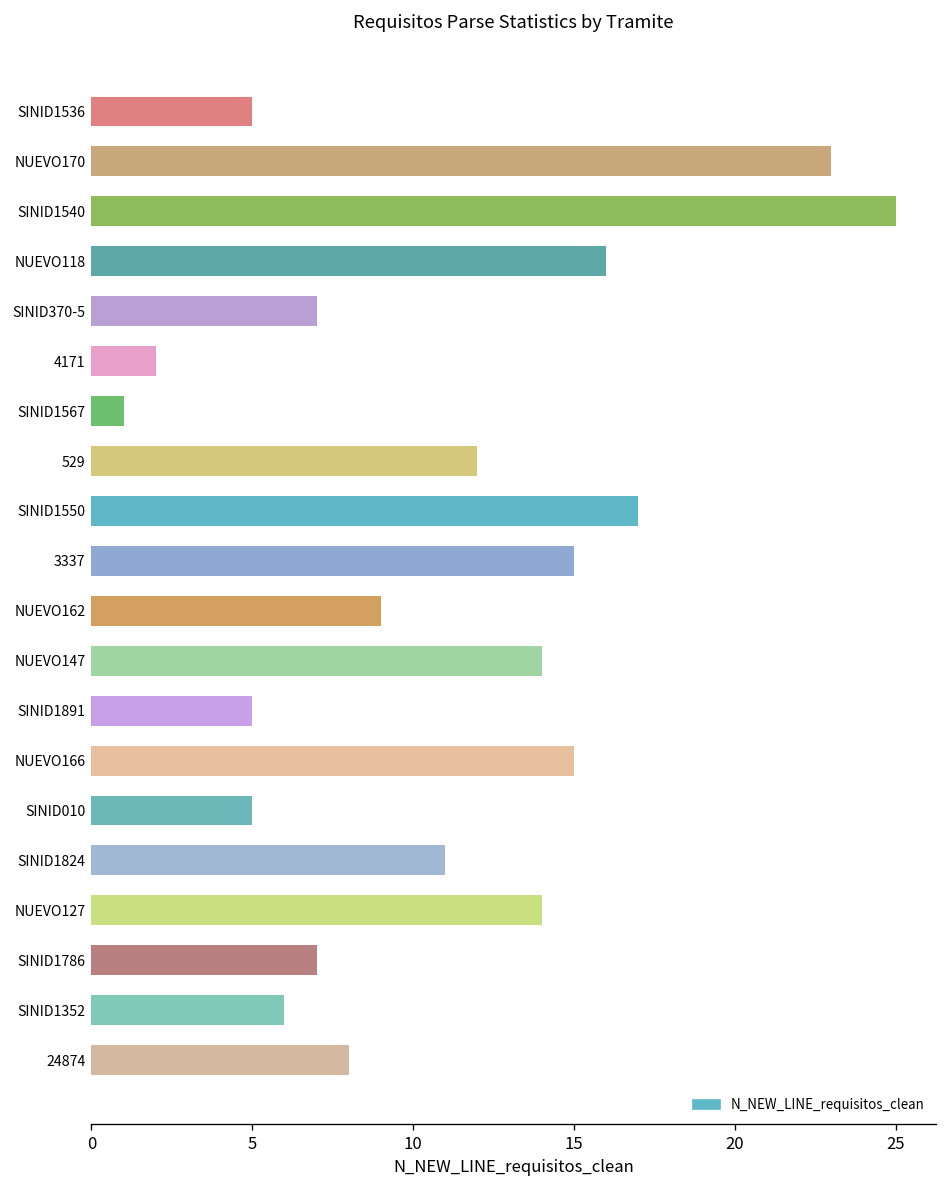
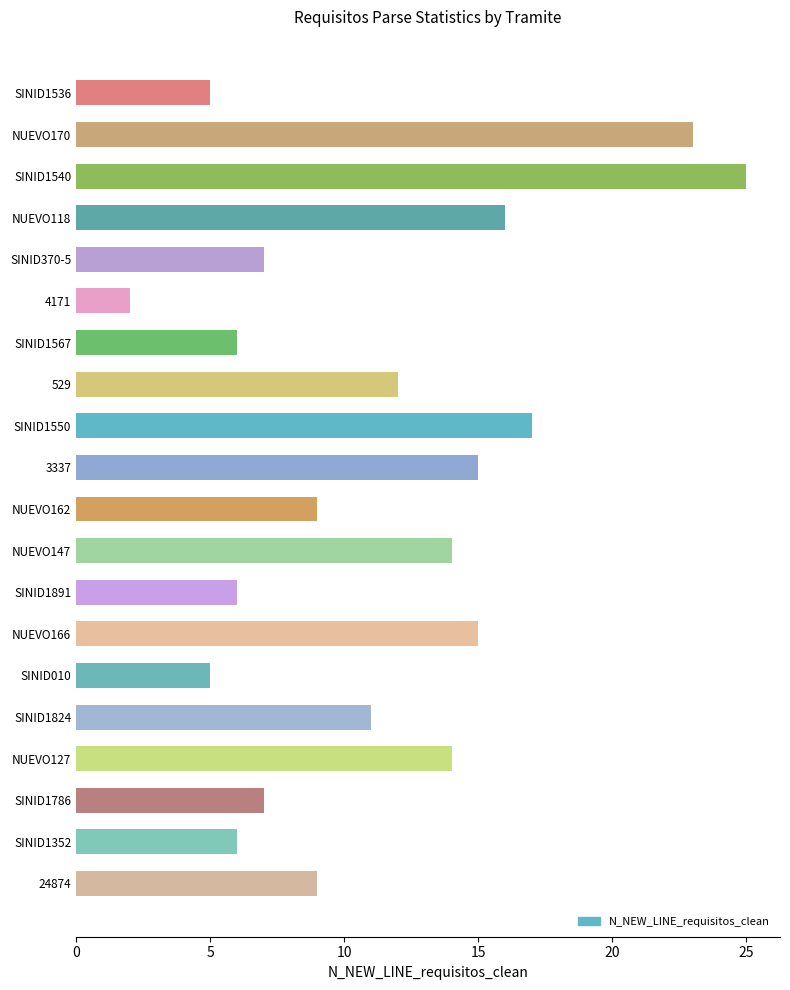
  {
    "SINID1536": 5,
    "NUEVO170": 23,
    "SINID1540": 25,
    "NUEVO118": 16,
    "SINID370-5": 7,
    "4171": 2,
-   "SINID1567": 1,
+   "SINID1567": 6,
    "529": 12,
    "SINID1550": 17,
    "3337": 15,
    "NUEVO162": 9,
    "NUEVO147": 14,
-   "SINID1891": 5,
+   "SINID1891": 6,
    "NUEVO166": 15,
    "SINID010": 5,
    "SINID1824": 11,
    "NUEVO127": 14,
    "SINID1786": 7,
    "SINID1352": 6,
-   "24874": 8
+   "24874": 9
  }
